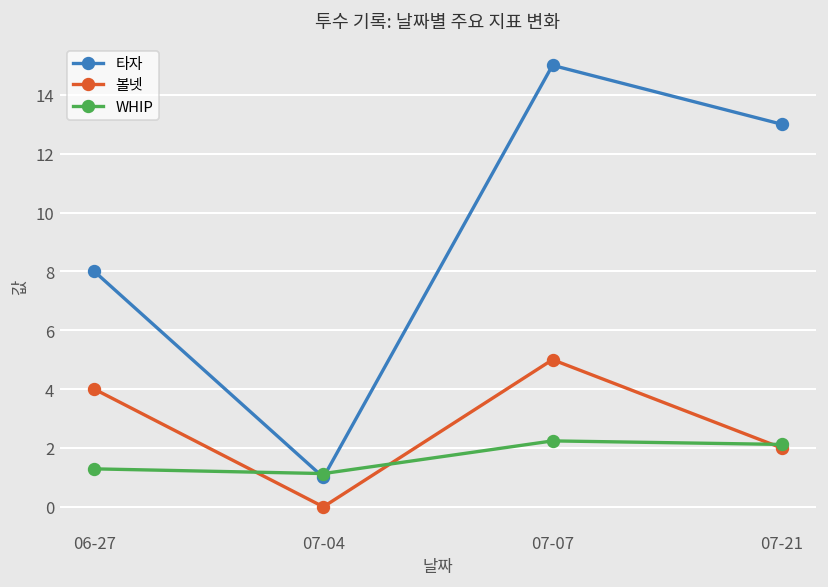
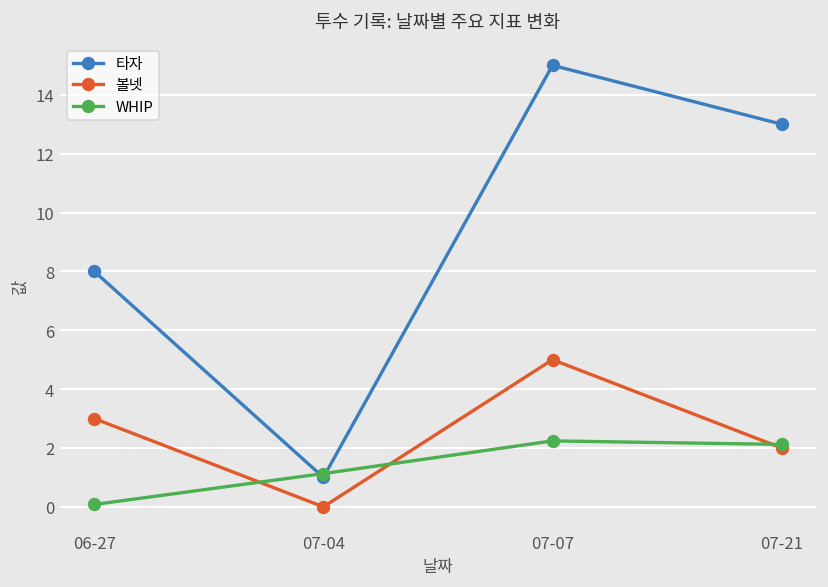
  {
    "타자": {
      "06-27": 8.0,
      "07-04": 1.0,
      "07-07": 15.0,
      "07-21": 13.0
    },
    "볼넷": {
-     "06-27": 4,
+     "06-27": 3,
      "07-04": 0,
      "07-07": 5,
      "07-21": 2
    },
    "WHIP": {
-     "06-27": 1.3,
+     "06-27": 0.1,
      "07-04": 1.1,
      "07-07": 2.2,
      "07-21": 2.1
    }
  }
